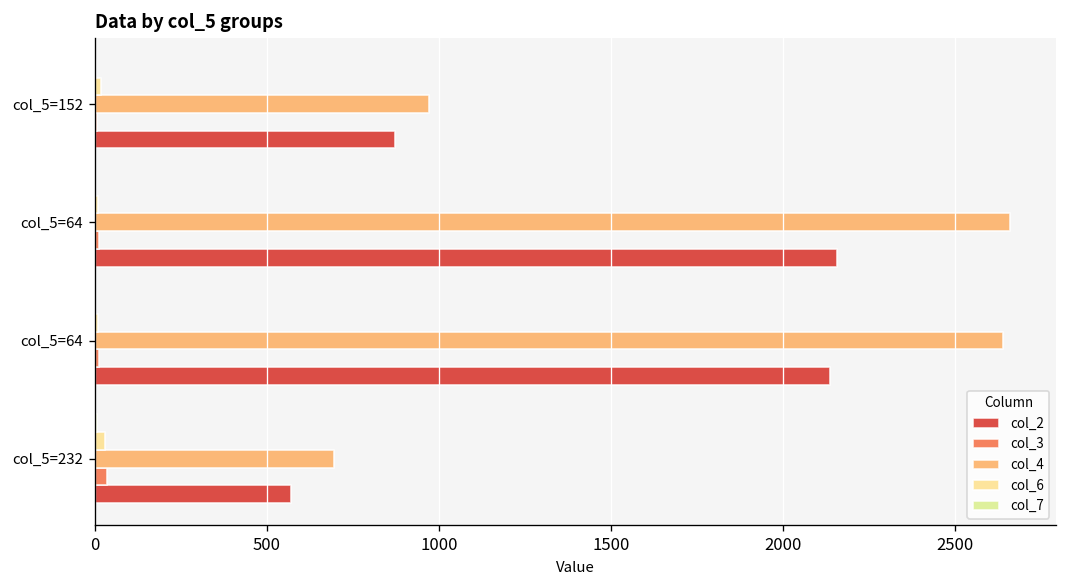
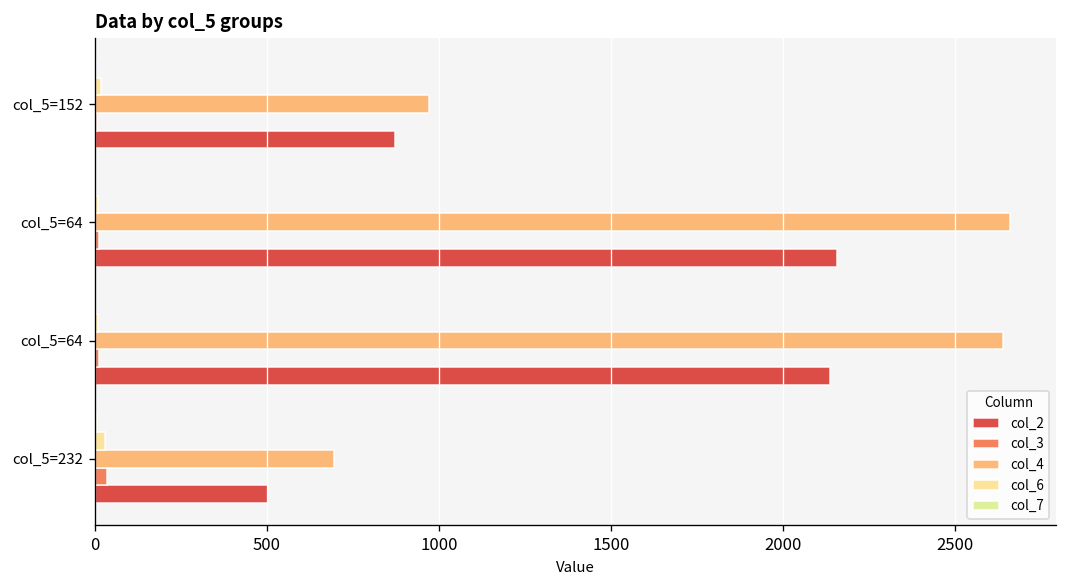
  {
    "col_2": {
      "col_5=152": 870,
-     "col_5=232": 570
+     "col_5=232": 500
    },
    "col_3": {
      "col_5=232": 40
    },
    "col_4": {
      "col_5=152": 970,
      "col_5=232": 700
    }
  }
